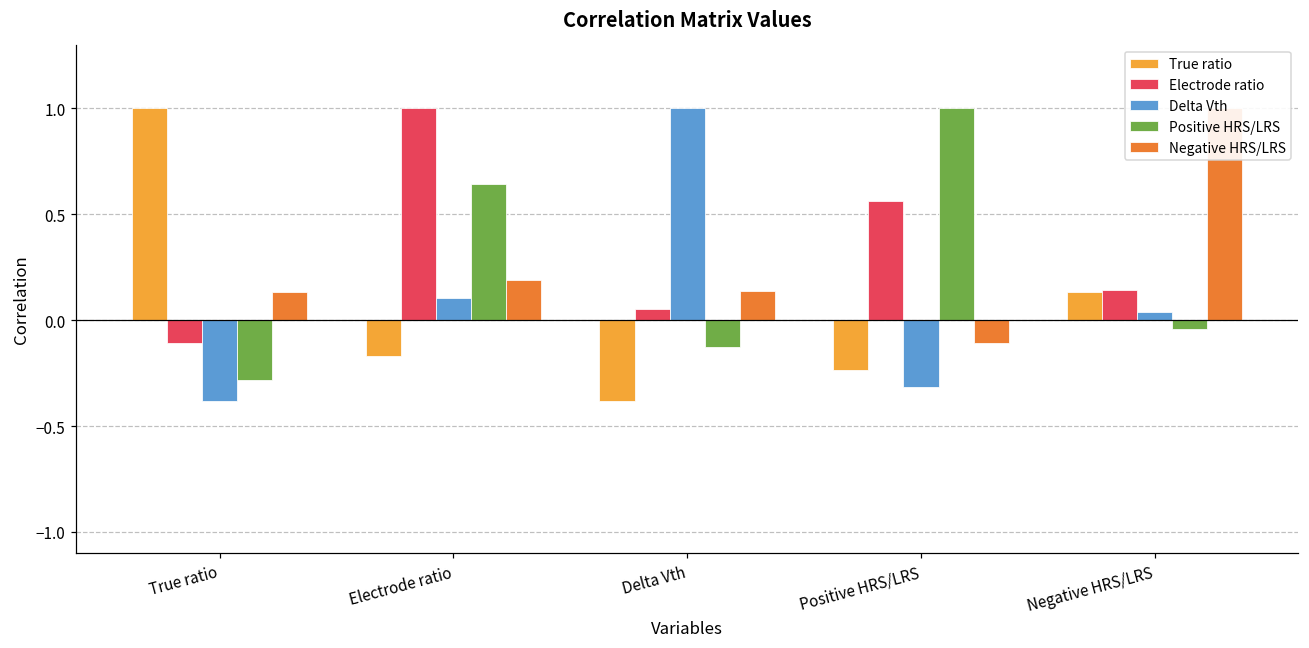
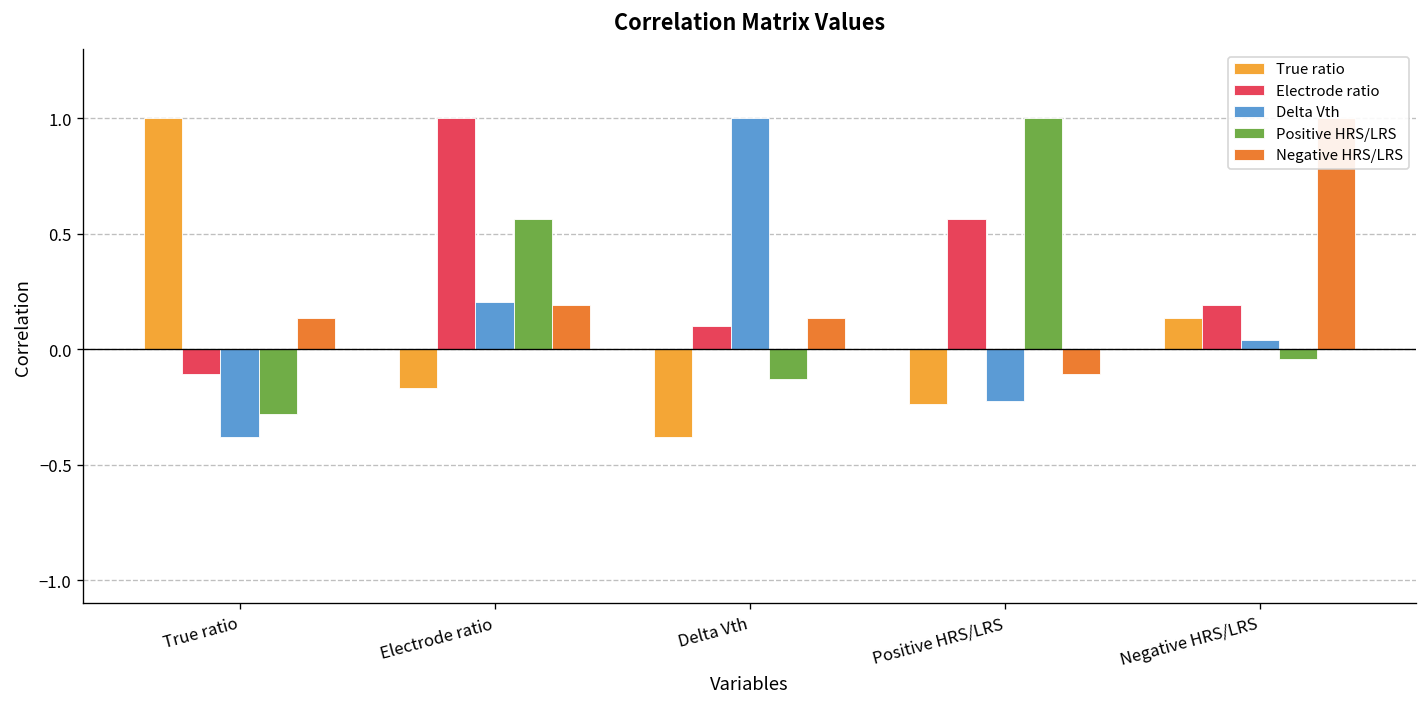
  {
    "Electrode ratio": {
      "True ratio": -0.11,
      "Electrode ratio": 1.00,
-     "Delta Vth": 0.05,
+     "Delta Vth": 0.10,
      "Positive HRS/LRS": 0.56,
-     "Negative HRS/LRS": 0.14
+     "Negative HRS/LRS": 0.19
    },
    "Delta Vth": {
      "True ratio": -0.38,
-     "Electrode ratio": 0.10,
+     "Electrode ratio": 0.21,
      "Delta Vth": 1.00,
-     "Positive HRS/LRS": -0.32,
+     "Positive HRS/LRS": -0.22,
      "Negative HRS/LRS": 0.04
    },
    "Positive HRS/LRS": {
      "True ratio": -0.28,
-     "Electrode ratio": 0.64,
+     "Electrode ratio": 0.56,
      "Delta Vth": -0.13,
      "Positive HRS/LRS": 1.00,
      "Negative HRS/LRS": -0.04
    }
  }
